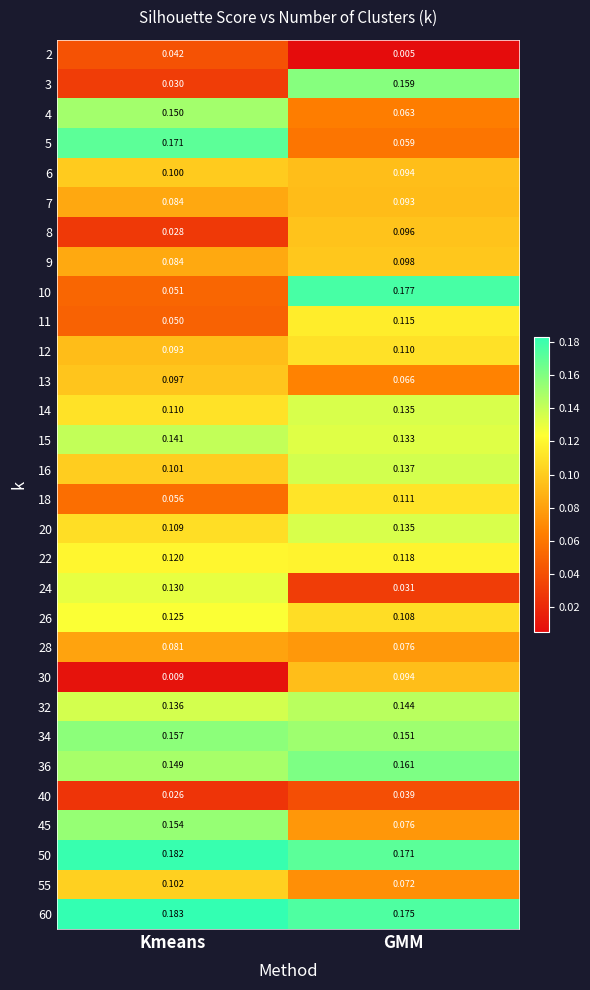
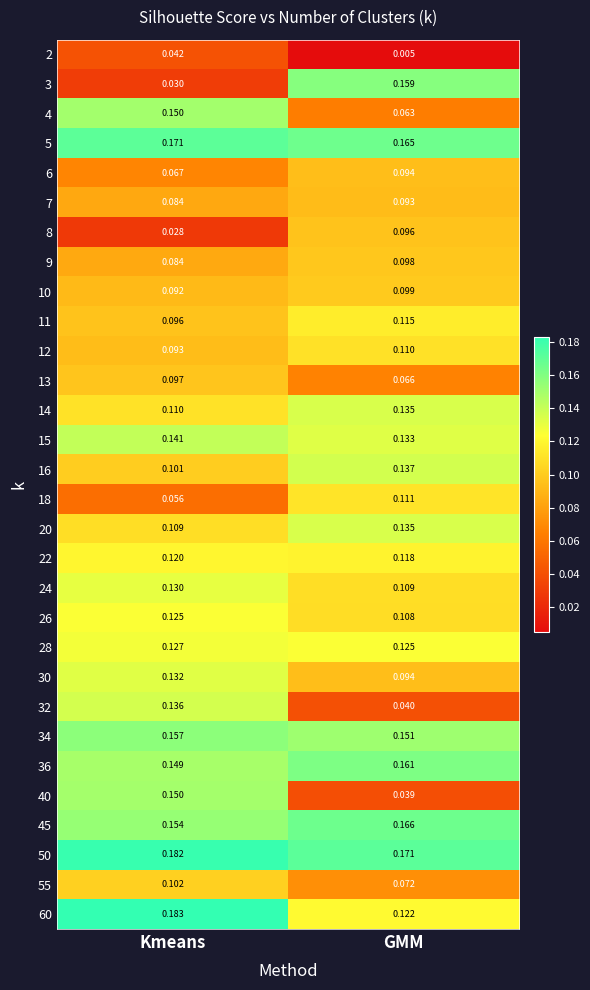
  {
    "2": {
      "Kmeans": 0.042,
      "GMM": 0.005
    },
    "3": {
      "Kmeans": 0.030,
      "GMM": 0.159
    },
    "4": {
      "Kmeans": 0.150,
      "GMM": 0.063
    },
    "5": {
      "Kmeans": 0.171,
-     "GMM": 0.059
+     "GMM": 0.165
    },
    "6": {
-     "Kmeans": 0.100,
+     "Kmeans": 0.067,
      "GMM": 0.094
    },
    "7": {
      "Kmeans": 0.084,
      "GMM": 0.093
    },
    "8": {
      "Kmeans": 0.028,
      "GMM": 0.096
    },
    "9": {
      "Kmeans": 0.084,
      "GMM": 0.098
    },
    "10": {
-     "Kmeans": 0.051,
-     "GMM": 0.177
+     "Kmeans": 0.092,
+     "GMM": 0.099
    },
    "11": {
-     "Kmeans": 0.050,
+     "Kmeans": 0.096,
      "GMM": 0.115
    },
    "12": {
      "Kmeans": 0.093,
      "GMM": 0.110
    },
    "13": {
      "Kmeans": 0.097,
      "GMM": 0.066
    },
    "14": {
      "Kmeans": 0.110,
      "GMM": 0.135
    },
    "15": {
      "Kmeans": 0.141,
      "GMM": 0.133
    },
    "16": {
      "Kmeans": 0.101,
      "GMM": 0.137
    },
    "18": {
      "Kmeans": 0.056,
      "GMM": 0.111
    },
    "20": {
      "Kmeans": 0.109,
      "GMM": 0.135
    },
    "22": {
      "Kmeans": 0.120,
      "GMM": 0.118
    },
    "24": {
      "Kmeans": 0.130,
-     "GMM": 0.031
+     "GMM": 0.109
    },
    "26": {
      "Kmeans": 0.125,
      "GMM": 0.108
    },
    "28": {
-     "Kmeans": 0.081,
-     "GMM": 0.076
+     "Kmeans": 0.127,
+     "GMM": 0.125
    },
    "30": {
-     "Kmeans": 0.009,
+     "Kmeans": 0.132,
      "GMM": 0.094
    },
    "32": {
      "Kmeans": 0.136,
-     "GMM": 0.144
+     "GMM": 0.040
    },
    "34": {
      "Kmeans": 0.157,
      "GMM": 0.151
    },
    "36": {
      "Kmeans": 0.149,
      "GMM": 0.161
    },
    "40": {
-     "Kmeans": 0.026,
+     "Kmeans": 0.150,
      "GMM": 0.039
    },
    "45": {
      "Kmeans": 0.154,
-     "GMM": 0.076
+     "GMM": 0.166
    },
    "50": {
      "Kmeans": 0.182,
      "GMM": 0.171
    },
    "55": {
      "Kmeans": 0.102,
      "GMM": 0.072
    },
    "60": {
      "Kmeans": 0.183,
-     "GMM": 0.175
+     "GMM": 0.122
    }
  }
